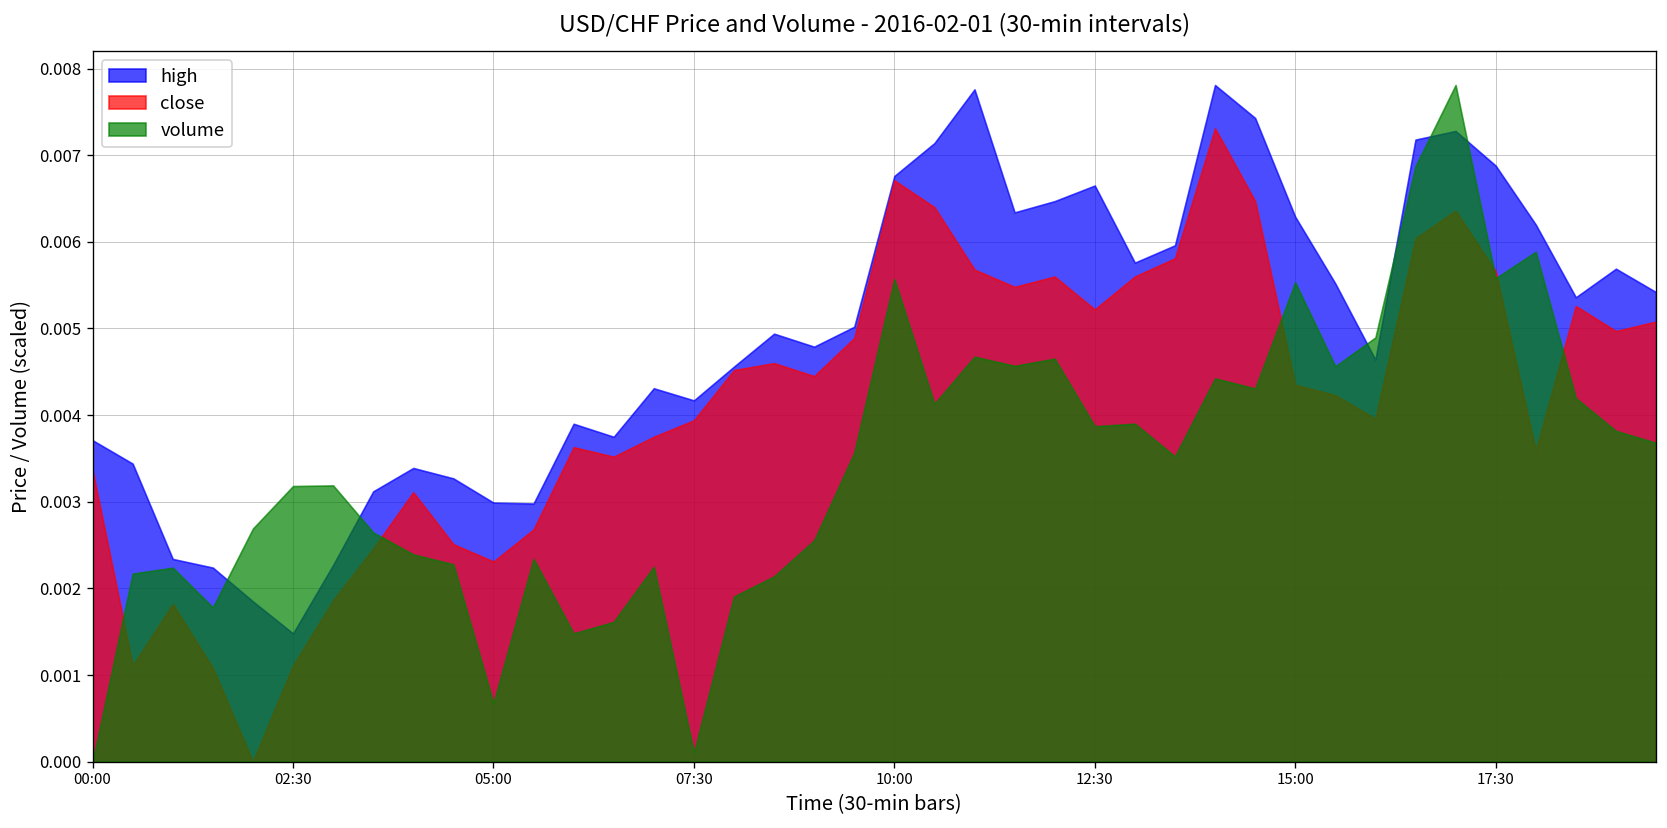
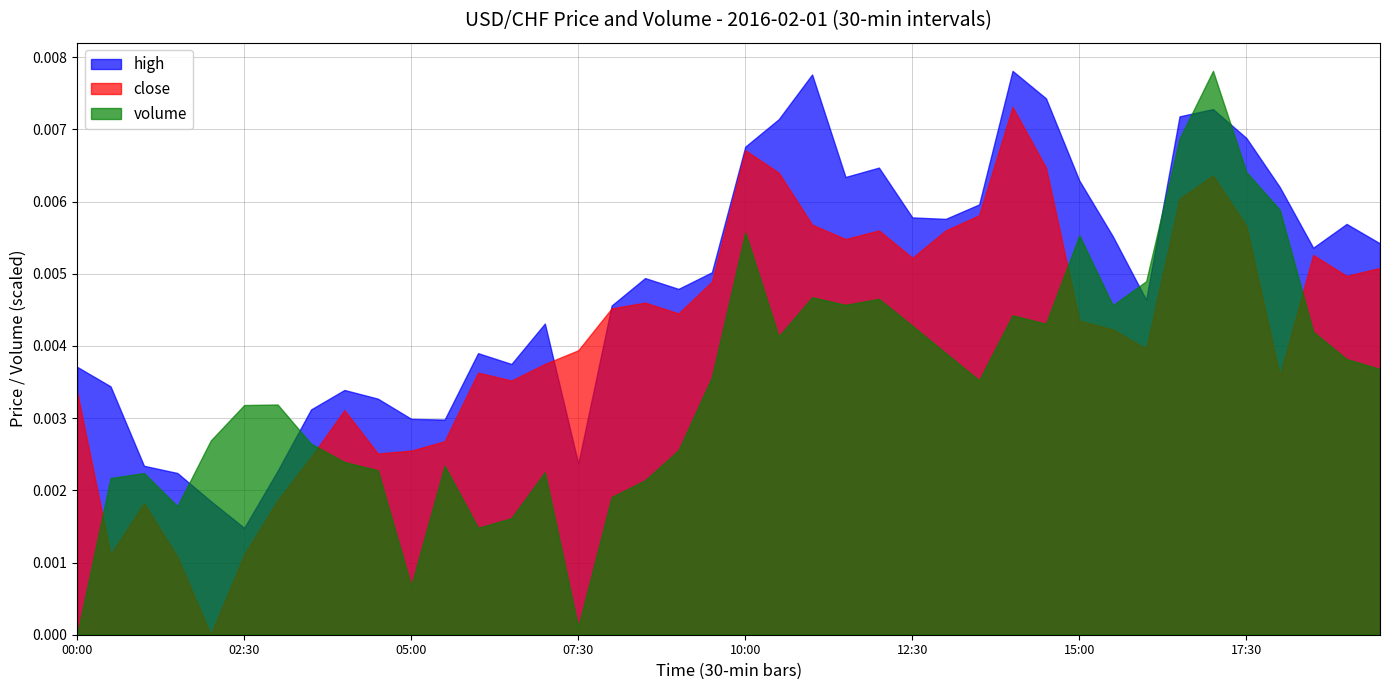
  {
    "high": {
      "00:00": 0.0037,
      "02:30": 0.0015,
      "05:00": 0.0030,
-     "07:30": 0.0042,
+     "07:30": 0.0024,
      "10:00": 0.0068,
-     "12:30": 0.0066,
+     "12:30": 0.0058,
      "15:00": 0.0063,
      "17:30": 0.0069
    },
    "close": {
      "00:00": 0.0034,
      "02:30": 0.0011,
-     "05:00": 0.0023,
+     "05:00": 0.0025,
      "07:30": 0.0039,
      "10:00": 0.0067,
      "12:30": 0.0052,
      "15:00": 0.0043,
      "17:30": 0.0057
    },
    "volume": {
      "00:00": 0.0000,
      "02:30": 0.0032,
      "05:00": 0.0007,
      "07:30": 0.0001,
      "10:00": 0.0056,
-     "12:30": 0.0039,
+     "12:30": 0.0043,
      "15:00": 0.0055,
-     "17:30": 0.0056
+     "17:30": 0.0064
    }
  }
